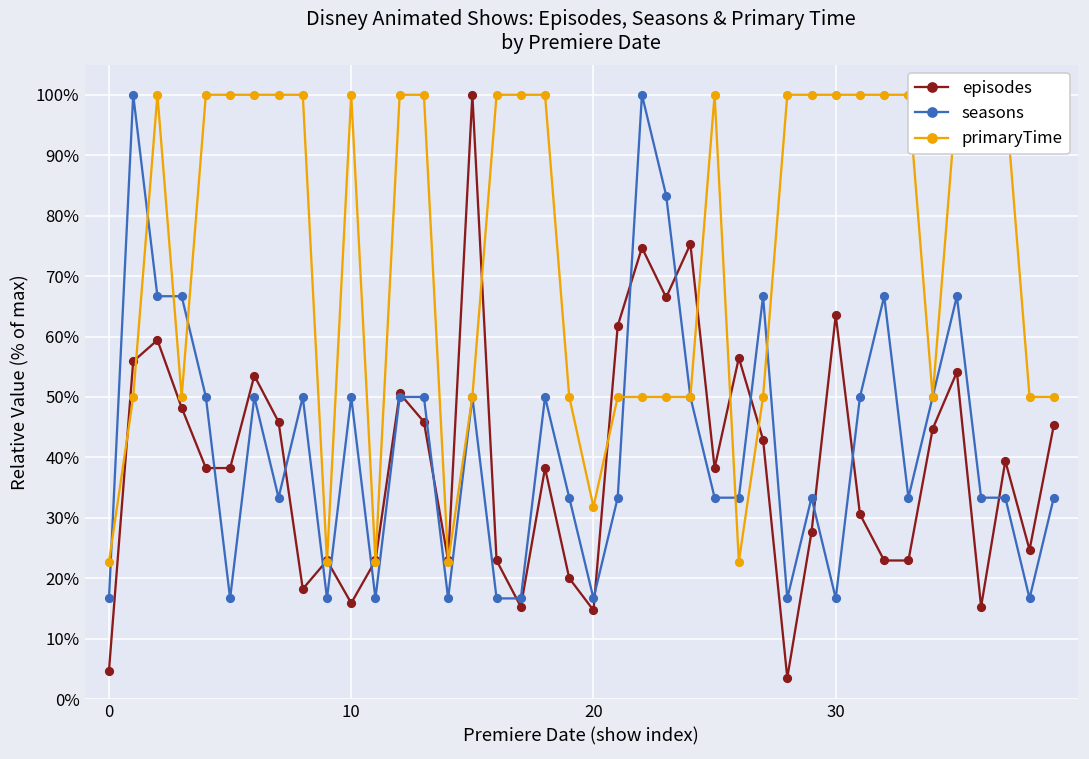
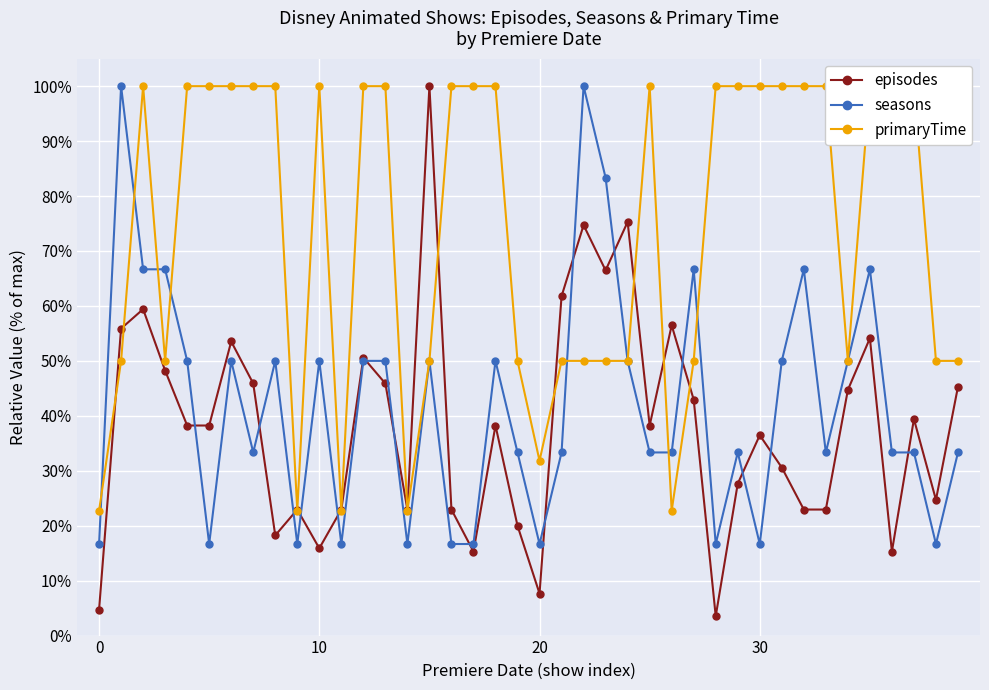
  {
    "episodes": {
      "0": "5%",
      "10": "16%",
-     "20": "15%",
-     "30": "64%"
+     "20": "8%",
+     "30": "36%"
    },
    "seasons": {
      "0": "17%",
      "10": "50%",
      "20": "17%",
      "30": "17%"
    },
    "primaryTime": {
      "0": "23%",
      "10": "100%",
      "20": "32%",
      "30": "100%"
    }
  }
